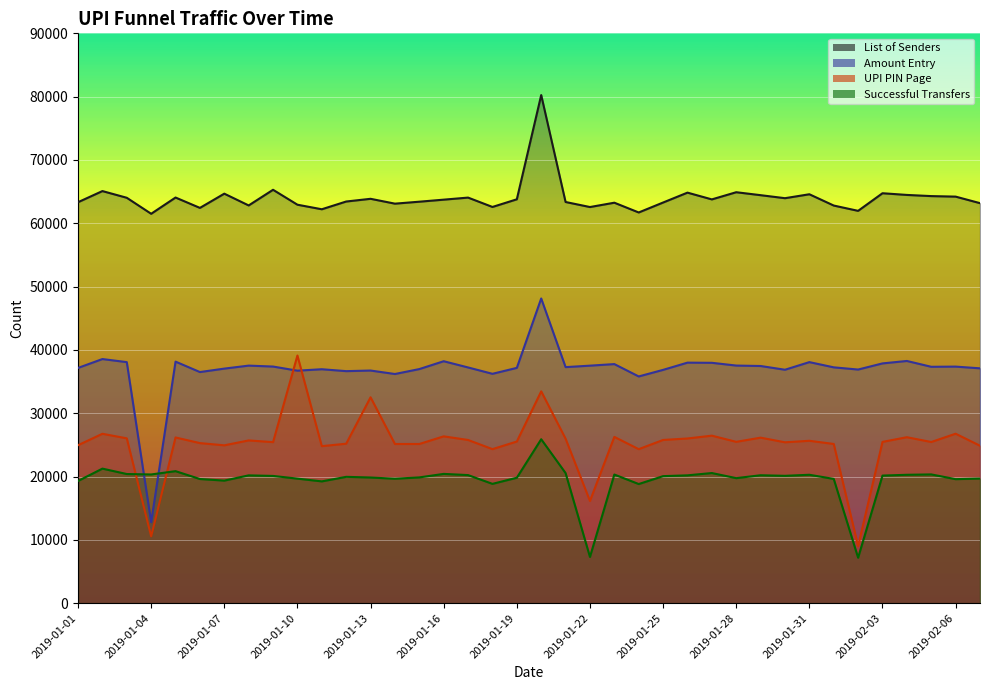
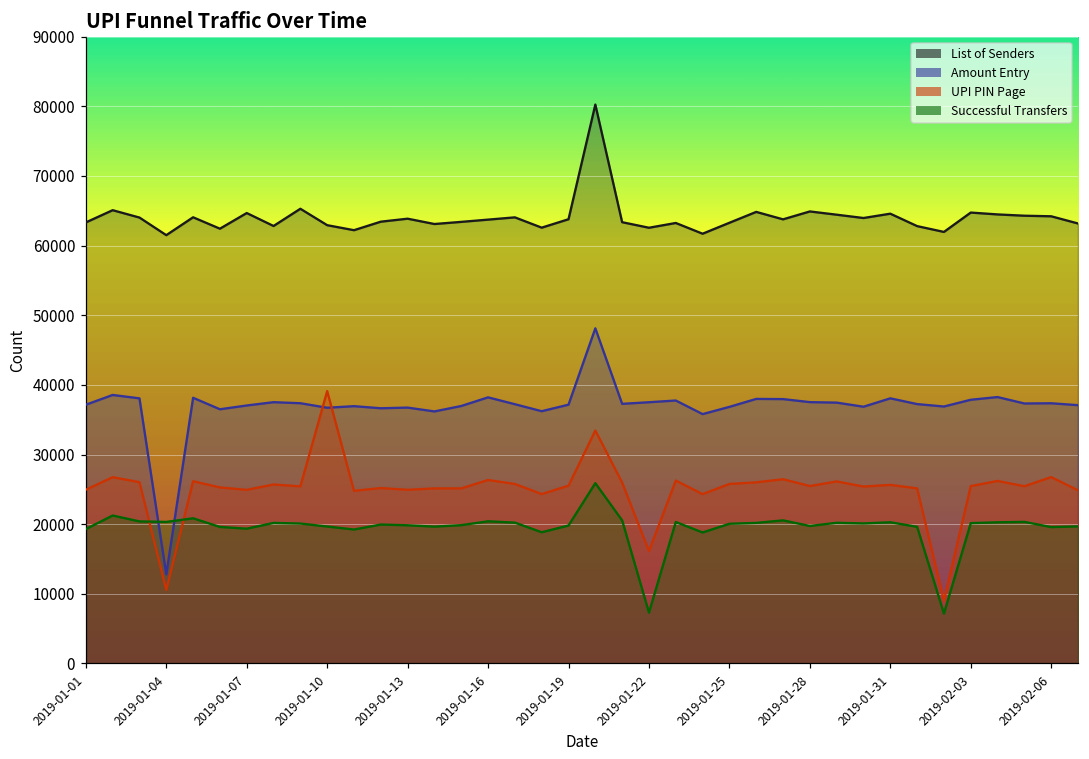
  {
    "UPI PIN Page": {
      "2019-01-01": 25000,
      "2019-01-04": 11000,
      "2019-01-07": 25000,
      "2019-01-10": 39000,
-     "2019-01-13": 33000,
+     "2019-01-13": 25000,
      "2019-01-16": 26000,
      "2019-01-19": 26000,
      "2019-01-22": 16000,
      "2019-01-25": 26000,
      "2019-01-28": 25000,
      "2019-01-31": 26000,
      "2019-02-03": 25000,
      "2019-02-06": 27000
    }
  }
